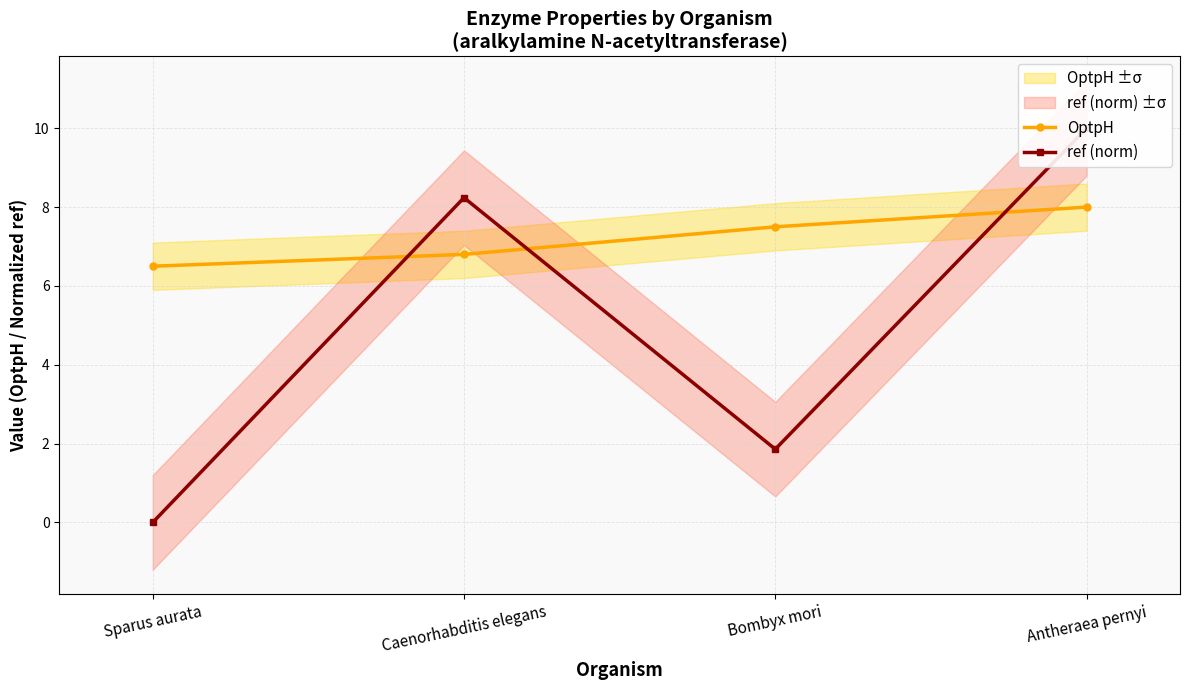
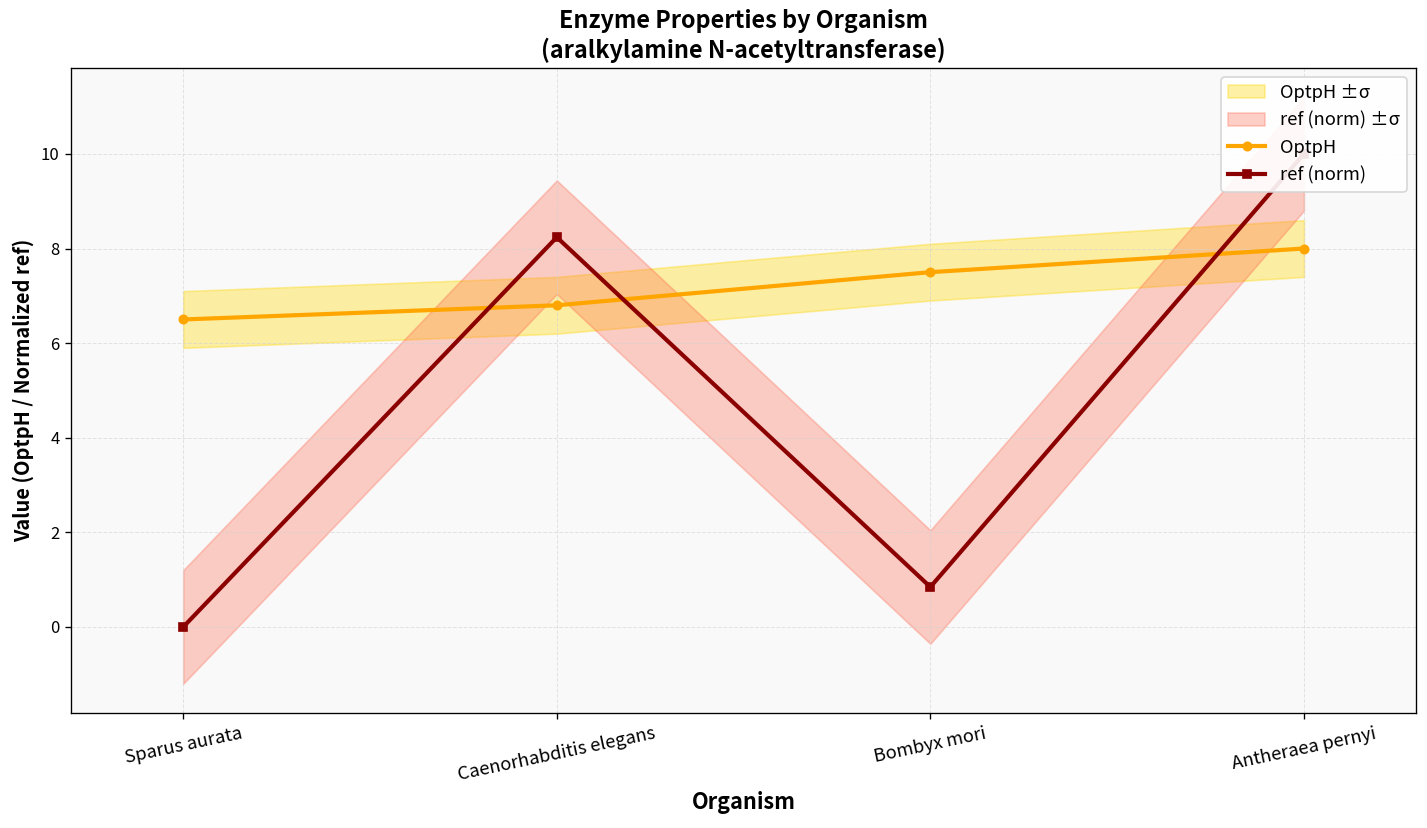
  {
    "ref (norm)": {
      "Sparus aurata": 0.0,
      "Caenorhabditis elegans": 8.2,
-     "Bombyx mori": 1.9
+     "Bombyx mori": 0.8
    }
  }
